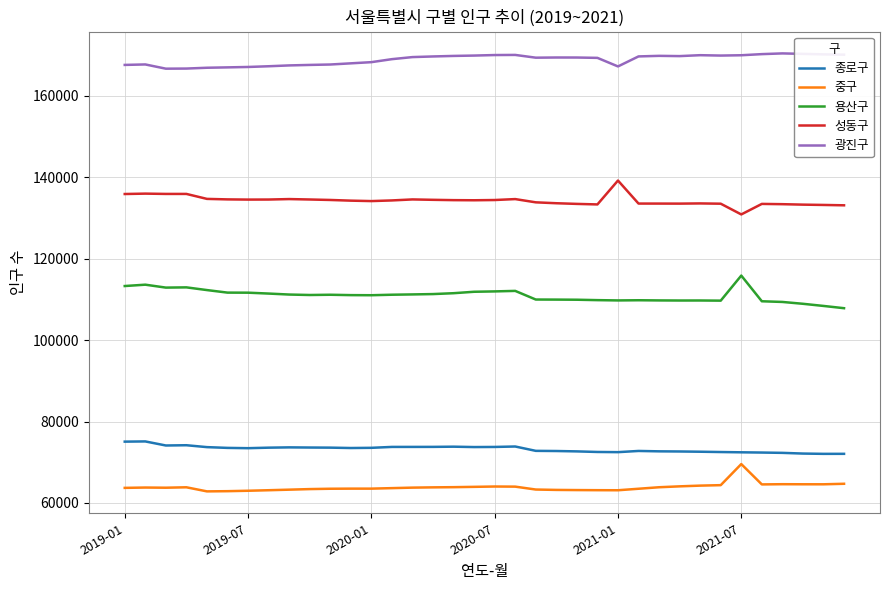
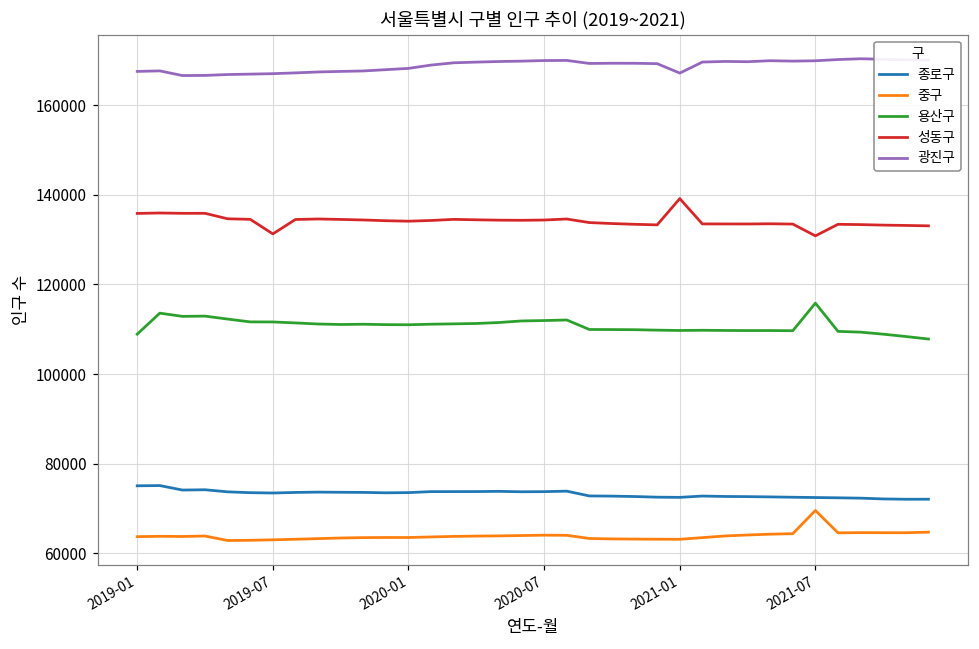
  {
    "종로구": {
      "2019-01": 75000,
      "2019-07": 73000,
      "2020-01": 74000,
      "2020-07": 74000,
      "2021-01": 72000,
      "2021-07": 72000
    },
    "중구": {
      "2019-01": 64000,
      "2019-07": 63000,
      "2020-01": 64000,
      "2020-07": 64000,
      "2021-01": 63000,
      "2021-07": 70000
    },
    "용산구": {
-     "2019-01": 113000,
+     "2019-01": 109000,
      "2019-07": 112000,
      "2020-01": 111000,
      "2020-07": 112000,
      "2021-01": 110000,
      "2021-07": 116000
    },
    "성동구": {
      "2019-01": 136000,
-     "2019-07": 134000,
+     "2019-07": 131000,
      "2020-01": 134000,
      "2020-07": 134000,
      "2021-01": 139000,
      "2021-07": 131000
    },
    "광진구": {
      "2019-01": 168000,
      "2019-07": 167000,
      "2020-01": 168000,
      "2020-07": 170000,
      "2021-01": 167000,
      "2021-07": 170000
    }
  }
